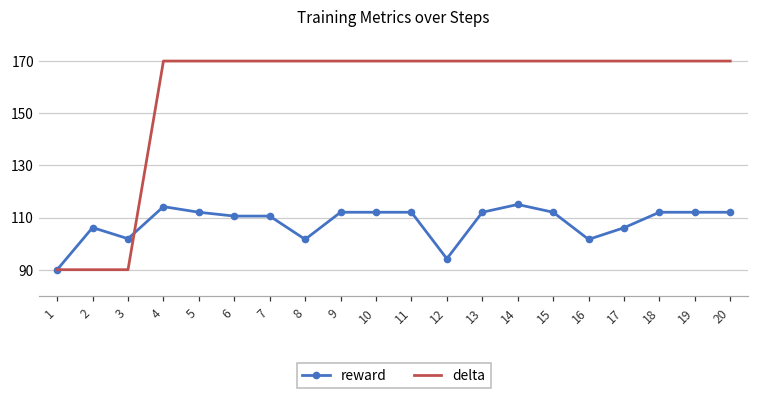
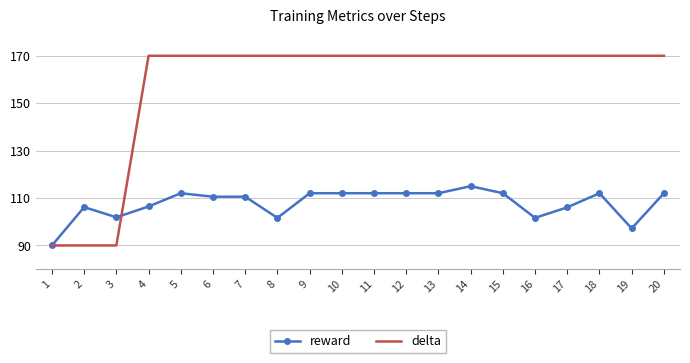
  {
    "reward": {
      "2": 106,
      "3": 102,
-     "4": 114,
+     "4": 106,
      "5": 112,
      "6": 111,
      "7": 111,
      "8": 102,
      "9": 112,
      "10": 112,
      "11": 112,
-     "12": 94,
+     "12": 112,
      "13": 112,
      "14": 115,
      "15": 112,
      "16": 102,
      "17": 106,
      "18": 112,
-     "19": 112,
+     "19": 97,
      "20": 112
    },
    "delta": {
      "2": 90,
      "3": 90,
      "4": 170,
      "5": 170,
      "6": 170,
      "7": 170,
      "8": 170,
      "9": 170,
      "10": 170,
      "11": 170,
      "12": 170,
      "13": 170,
      "14": 170,
      "15": 170,
      "16": 170,
      "17": 170,
      "18": 170,
      "19": 170,
      "20": 170
    }
  }
